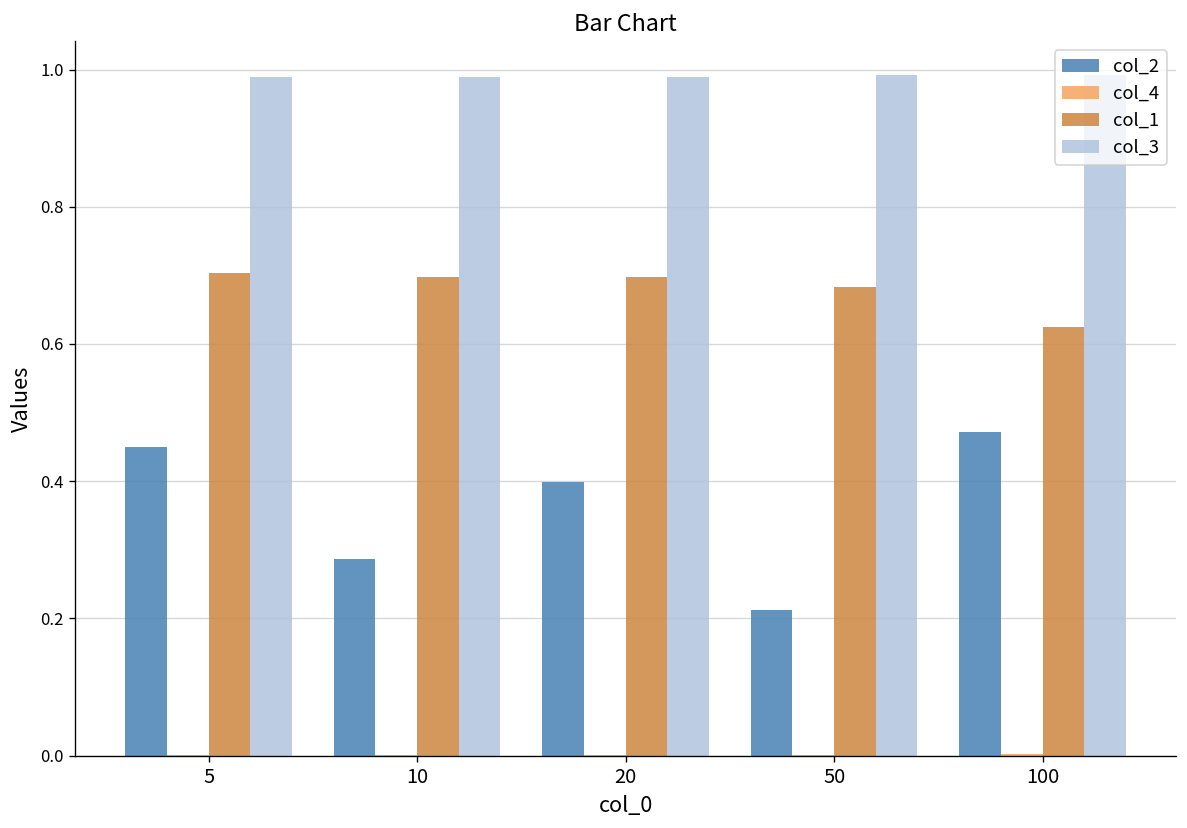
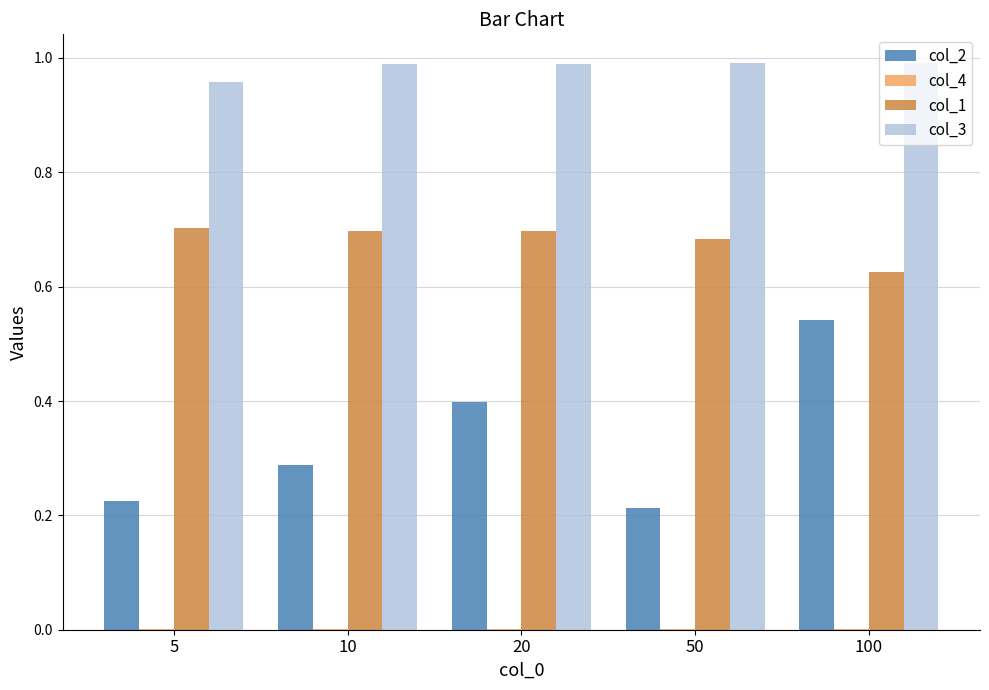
  {
    "col_2": {
-     "5": 0.45,
+     "5": 0.23,
      "10": 0.29,
      "20": 0.40,
      "50": 0.21,
-     "100": 0.47
+     "100": 0.54
    },
    "col_3": {
-     "5": 0.99,
+     "5": 0.96,
      "10": 0.99,
      "20": 0.99,
      "50": 0.99
    }
  }
